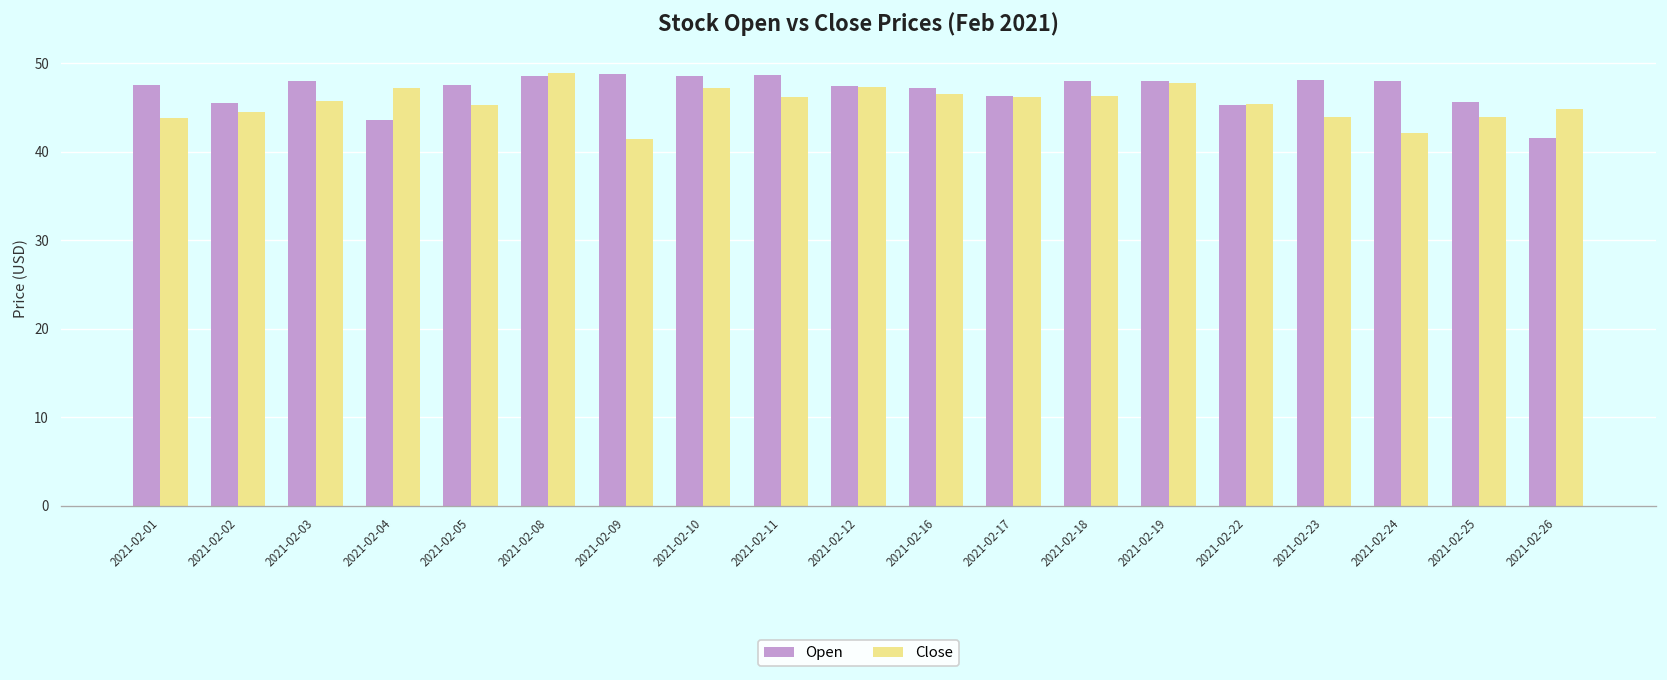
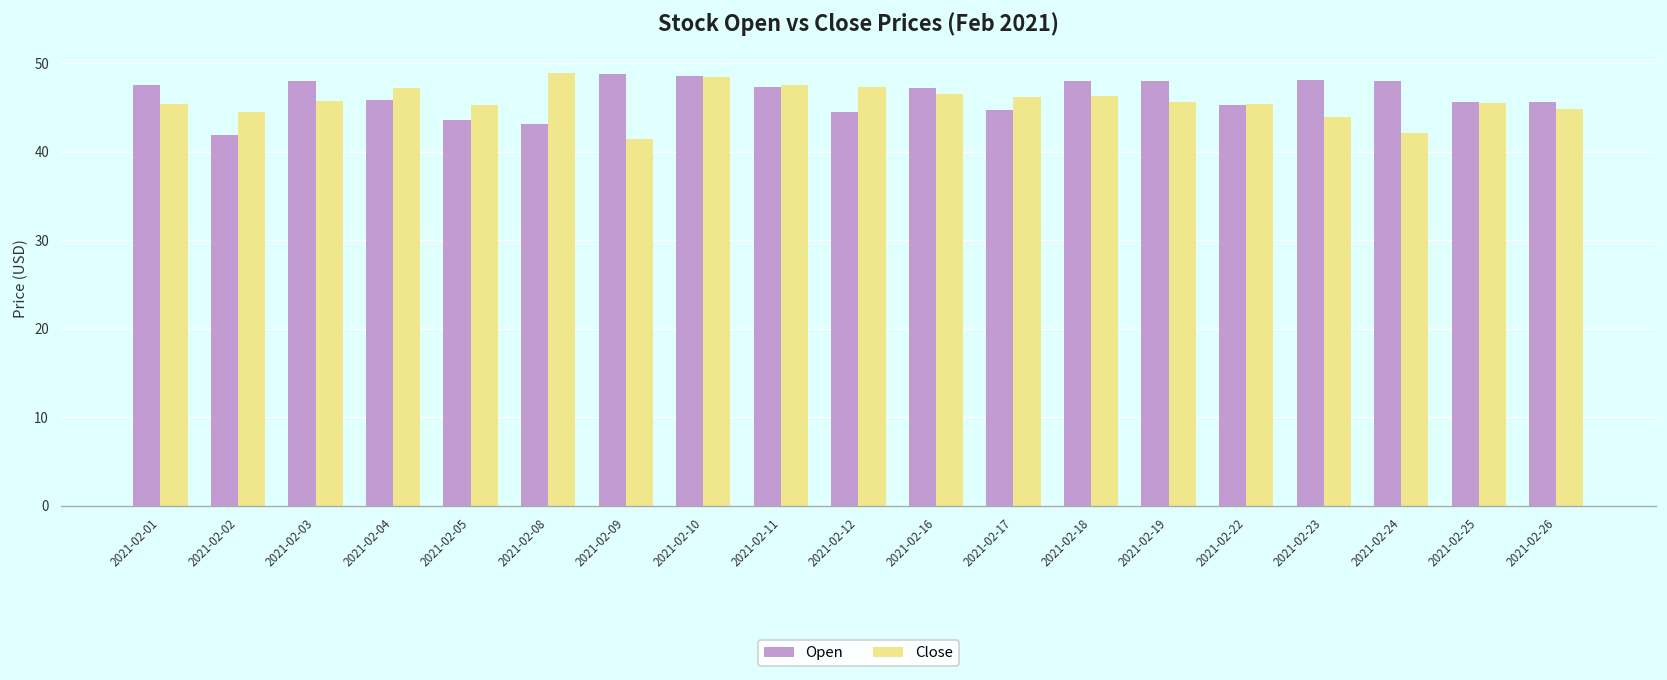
  {
    "Open": {
      "2021-02-01": 48,
-     "2021-02-02": 46,
+     "2021-02-02": 42,
      "2021-02-03": 48,
-     "2021-02-04": 44,
-     "2021-02-05": 48,
-     "2021-02-08": 49,
+     "2021-02-04": 46,
+     "2021-02-05": 44,
+     "2021-02-08": 43,
      "2021-02-09": 49,
      "2021-02-10": 49,
-     "2021-02-11": 49,
-     "2021-02-12": 47,
+     "2021-02-11": 47,
+     "2021-02-12": 45,
      "2021-02-16": 47,
-     "2021-02-17": 46,
+     "2021-02-17": 45,
      "2021-02-18": 48,
      "2021-02-19": 48,
      "2021-02-22": 45,
      "2021-02-23": 48,
      "2021-02-24": 48,
      "2021-02-25": 46,
-     "2021-02-26": 42
+     "2021-02-26": 46
    },
    "Close": {
-     "2021-02-01": 44,
+     "2021-02-01": 45,
      "2021-02-02": 45,
      "2021-02-03": 46,
      "2021-02-04": 47,
      "2021-02-05": 45,
      "2021-02-08": 49,
      "2021-02-09": 41,
-     "2021-02-10": 47,
-     "2021-02-11": 46,
+     "2021-02-10": 48,
+     "2021-02-11": 48,
      "2021-02-12": 47,
      "2021-02-16": 47,
      "2021-02-17": 46,
      "2021-02-18": 46,
-     "2021-02-19": 48,
+     "2021-02-19": 46,
      "2021-02-22": 45,
      "2021-02-23": 44,
      "2021-02-24": 42,
-     "2021-02-25": 44,
+     "2021-02-25": 46,
      "2021-02-26": 45
    }
  }
